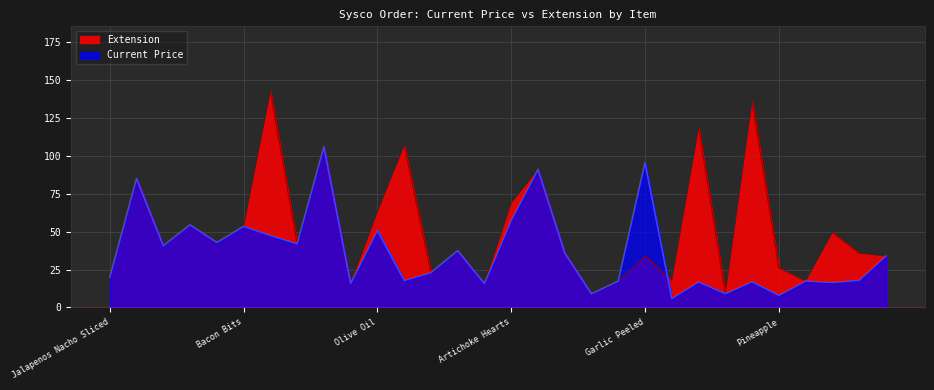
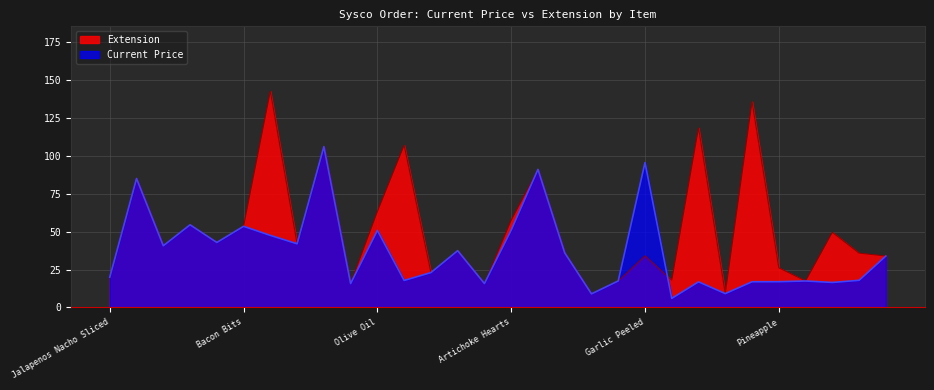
  {
    "Extension": {
      "Olive Oil": 63,
-     "Artichoke Hearts": 69,
+     "Artichoke Hearts": 58,
      "Garlic Peeled": 34,
      "Pineapple": 26
    },
    "Current Price": {
      "Olive Oil": 51,
-     "Artichoke Hearts": 58,
+     "Artichoke Hearts": 51,
      "Garlic Peeled": 96,
-     "Pineapple": 8
+     "Pineapple": 17
    }
  }
